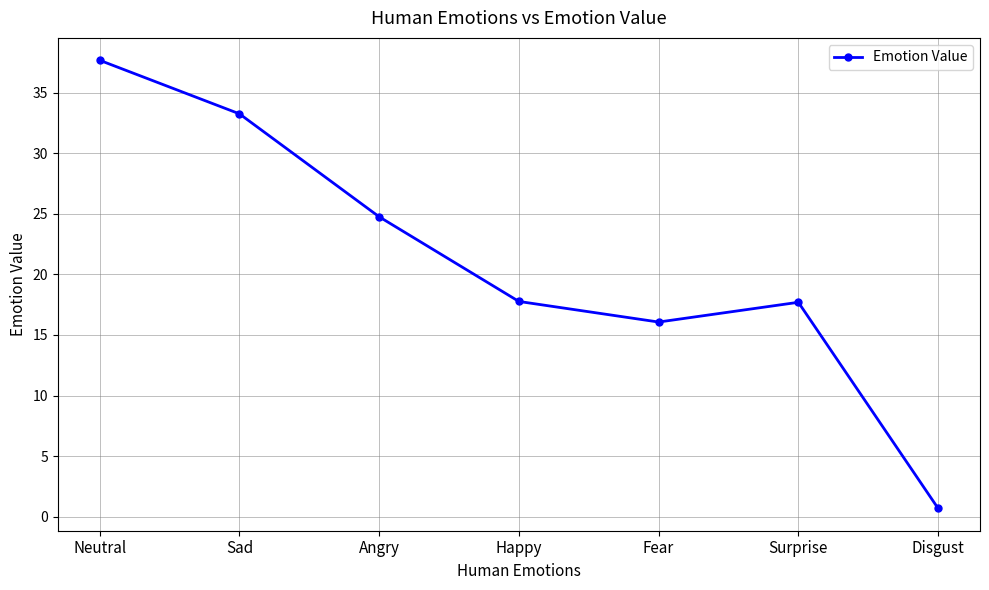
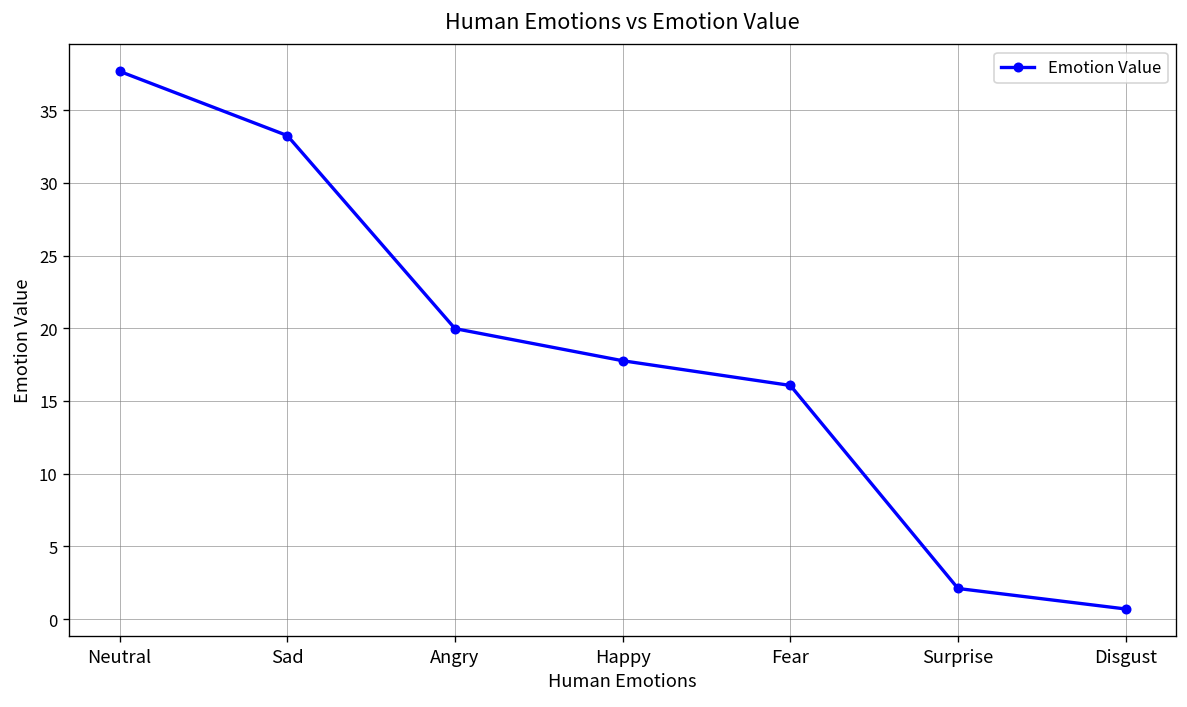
  {
    "Neutral": 37.7,
    "Sad": 33.3,
-   "Angry": 24.8,
+   "Angry": 20.0,
    "Happy": 17.8,
    "Fear": 16.1,
-   "Surprise": 17.7,
+   "Surprise": 2.1,
    "Disgust": 0.7
  }
